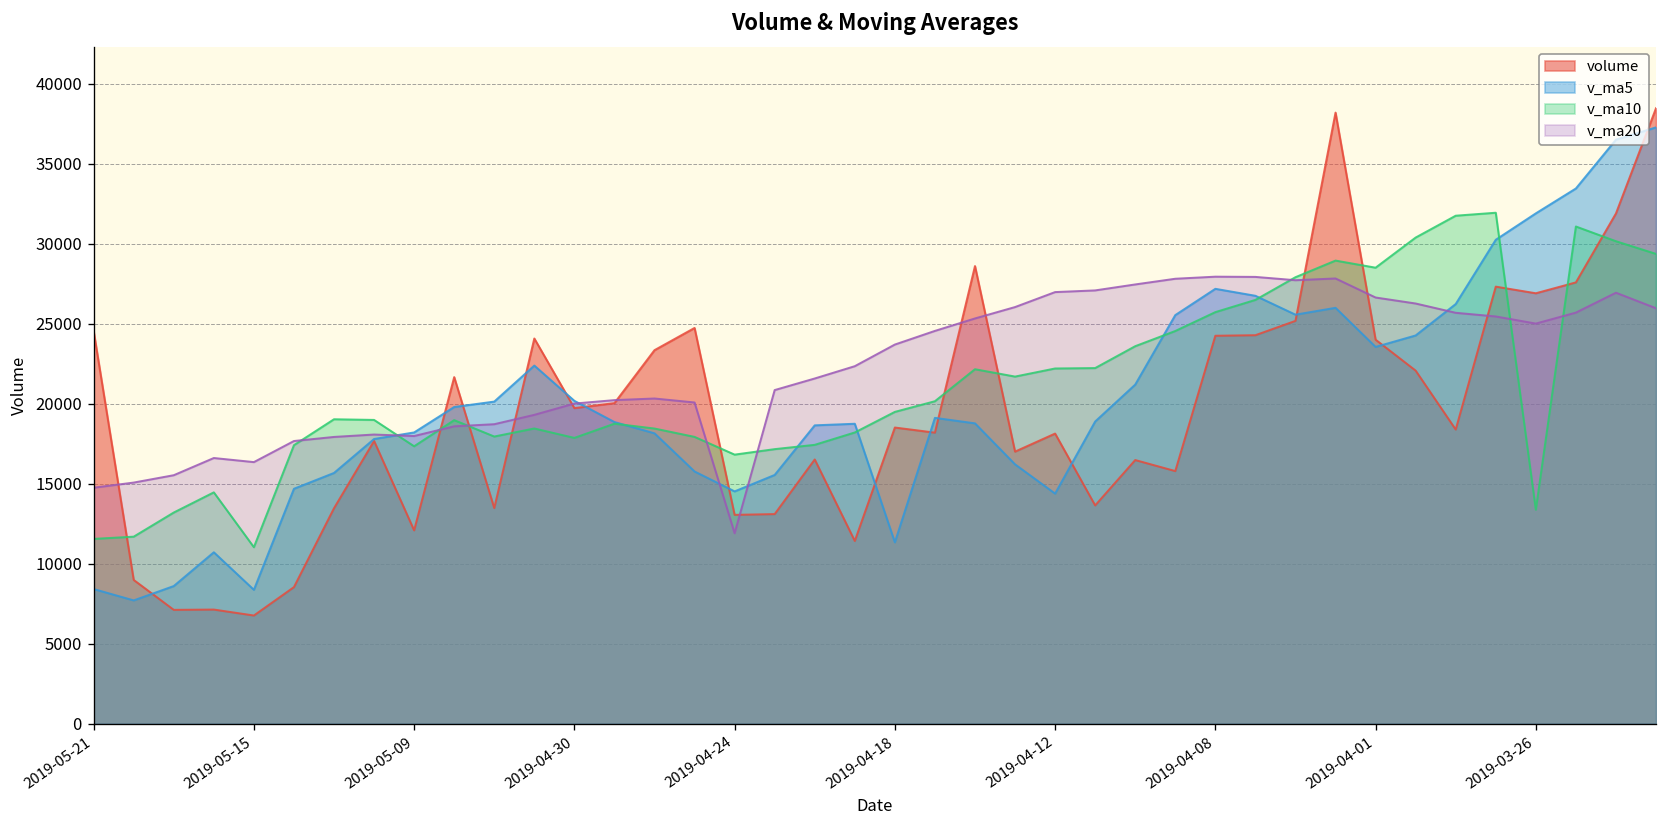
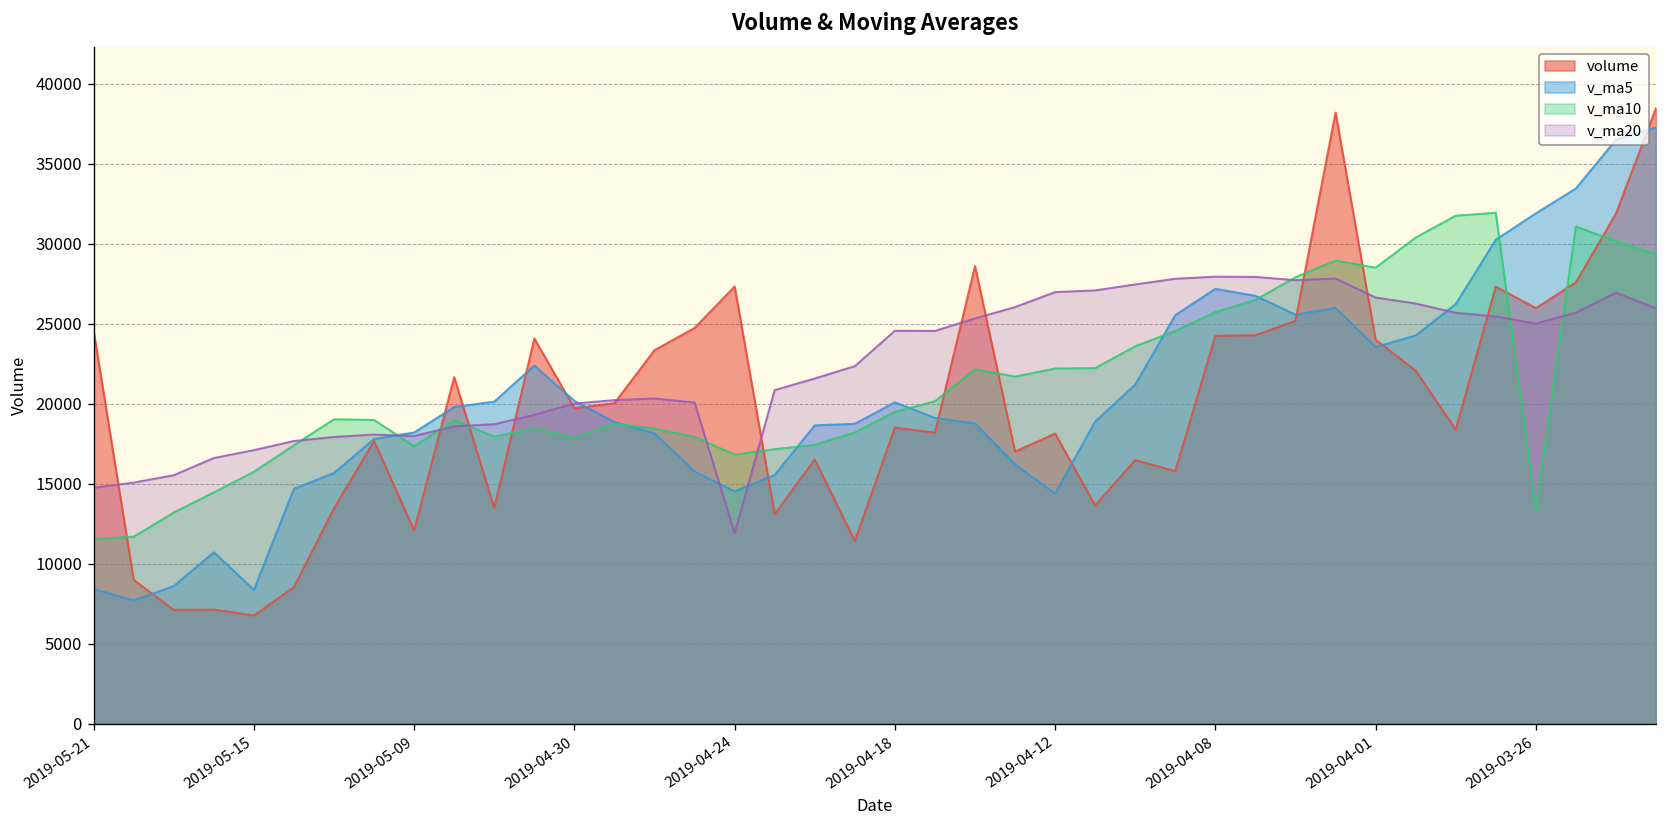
  {
    "volume": {
      "2019-05-21": 24500,
      "2019-05-15": 6800,
      "2019-05-09": 12100,
      "2019-04-30": 19700,
-     "2019-04-24": 13100,
+     "2019-04-24": 27300,
      "2019-04-18": 18500,
      "2019-04-12": 18100,
      "2019-04-08": 24200,
      "2019-04-01": 24000,
-     "2019-03-26": 26900
+     "2019-03-26": 26000
    },
    "v_ma5": {
      "2019-05-21": 8400,
      "2019-05-15": 8400,
      "2019-05-09": 18200,
      "2019-04-24": 14500,
-     "2019-04-18": 11300,
+     "2019-04-18": 20100,
      "2019-04-12": 14400,
      "2019-04-08": 27200,
      "2019-04-01": 23600,
      "2019-03-26": 31900
    },
    "v_ma10": {
      "2019-05-21": 11500,
-     "2019-05-15": 11000,
+     "2019-05-15": 15700,
      "2019-05-09": 17300,
      "2019-04-30": 17900,
      "2019-04-24": 16800,
      "2019-04-18": 19500,
      "2019-04-12": 22200,
      "2019-04-08": 25700,
      "2019-04-01": 28500,
      "2019-03-26": 13400
    },
    "v_ma20": {
      "2019-05-21": 14700,
-     "2019-05-15": 16300,
+     "2019-05-15": 17100,
      "2019-05-09": 18000,
      "2019-04-24": 11900,
-     "2019-04-18": 23700,
+     "2019-04-18": 24600,
      "2019-04-12": 27000,
      "2019-04-08": 27900,
      "2019-04-01": 26600,
      "2019-03-26": 25000
    }
  }
